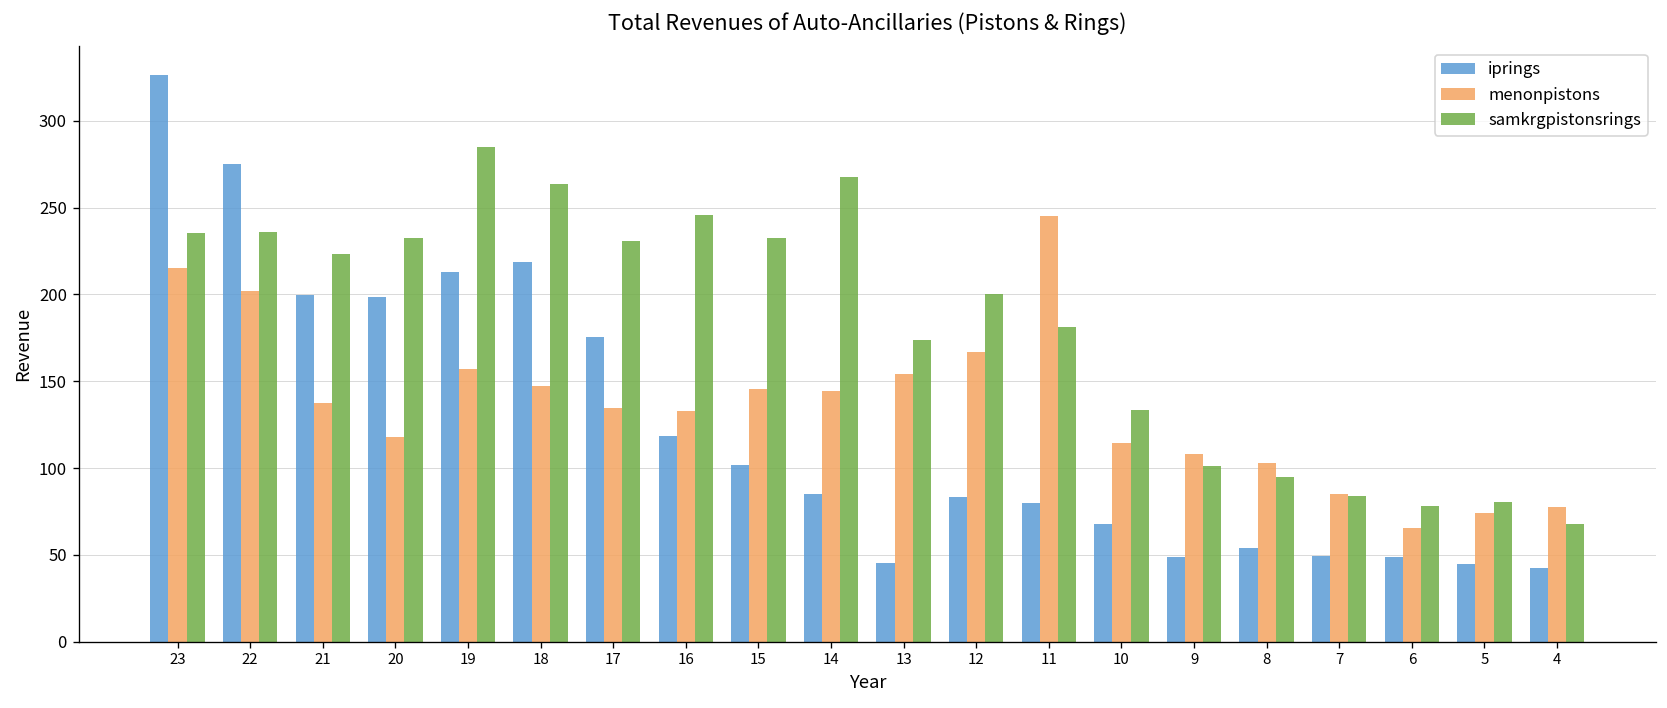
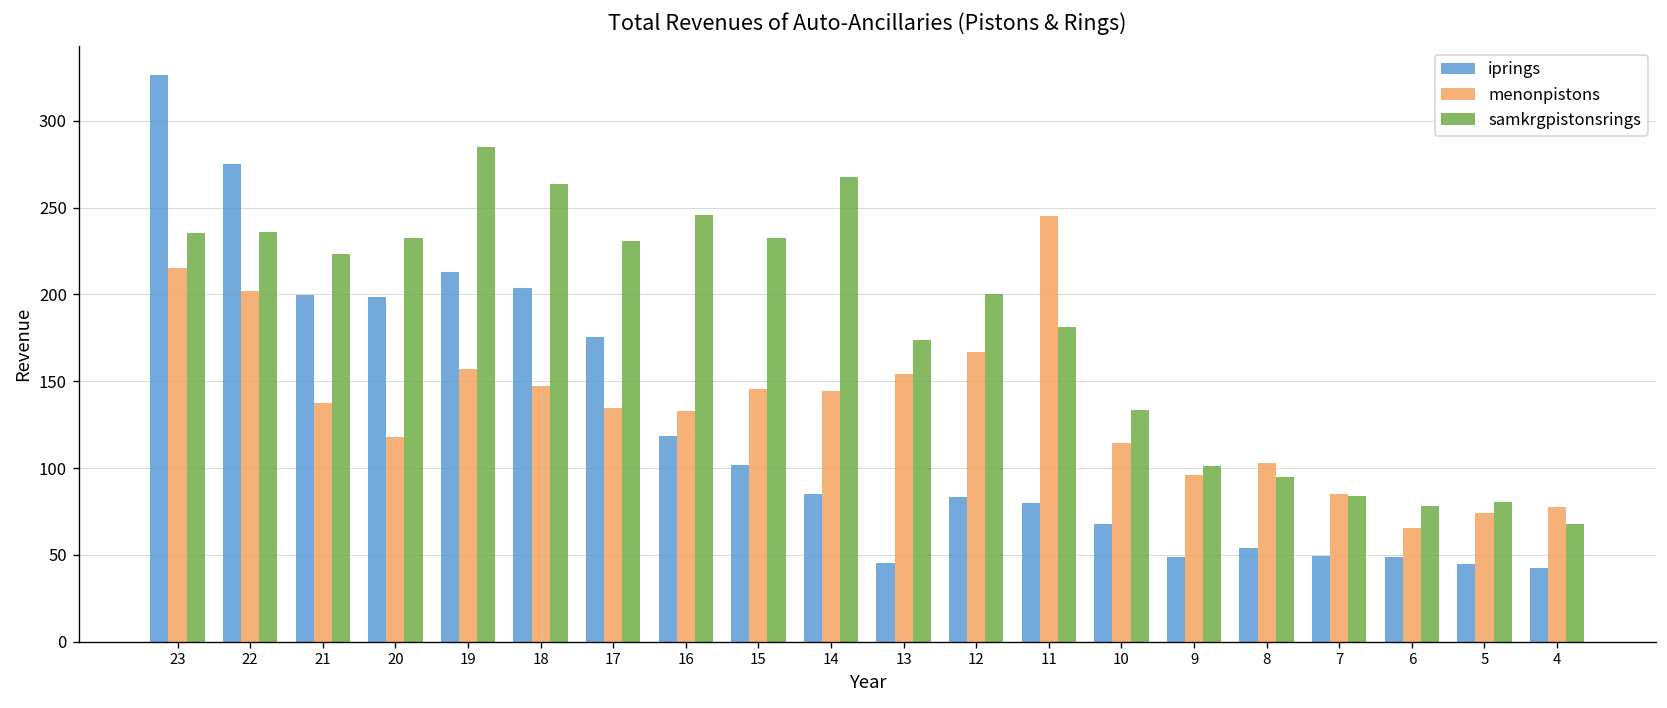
  {
    "iprings": {
      "23": 327,
      "22": 275,
      "21": 199,
      "20": 199,
      "19": 213,
-     "18": 219,
+     "18": 204,
      "17": 176,
      "16": 119,
      "15": 102,
      "14": 85,
      "13": 46,
      "12": 83,
      "11": 80,
      "10": 68,
      "9": 49,
      "8": 54,
      "7": 50,
      "6": 49,
      "5": 45,
      "4": 42
    },
    "menonpistons": {
      "23": 215,
      "22": 202,
      "21": 138,
      "20": 118,
      "19": 157,
      "18": 147,
      "17": 135,
      "16": 133,
      "15": 146,
      "14": 144,
      "13": 154,
      "12": 167,
      "11": 245,
      "10": 114,
-     "9": 108,
+     "9": 96,
      "8": 103,
      "7": 85,
      "6": 65,
      "5": 74,
      "4": 77
    },
    "samkrgpistonsrings": {
      "23": 235,
      "22": 236,
      "21": 223,
      "20": 232,
      "19": 285,
      "18": 263,
      "17": 231,
      "16": 246,
      "15": 233,
      "14": 268,
      "13": 174,
      "12": 200,
      "11": 181,
      "10": 134,
      "9": 101,
      "8": 95,
      "7": 84,
      "6": 78,
      "5": 81,
      "4": 68
    }
  }
